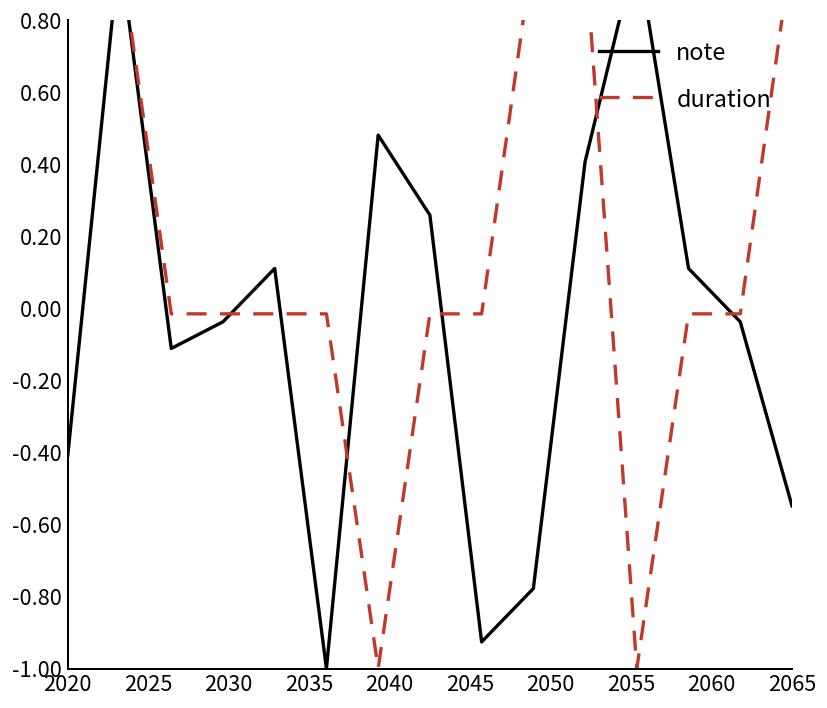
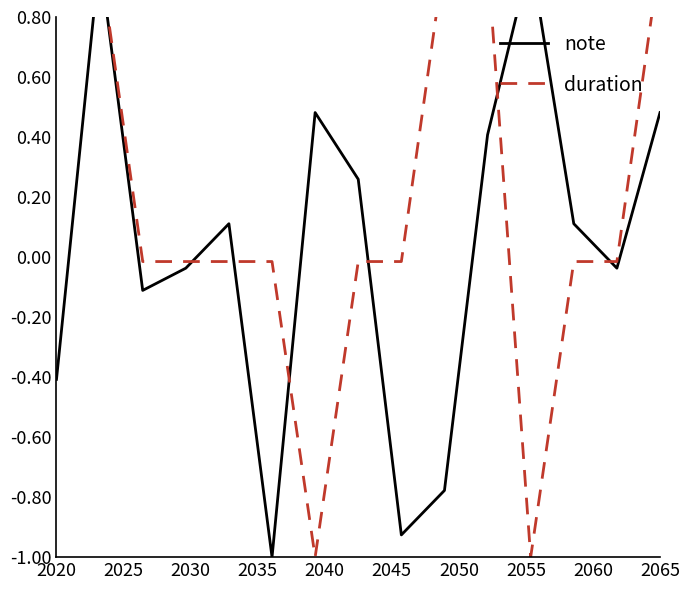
  {
    "note": {
      "2020": -0.41,
-     "2065": -0.55
+     "2065": 0.48
    }
  }
